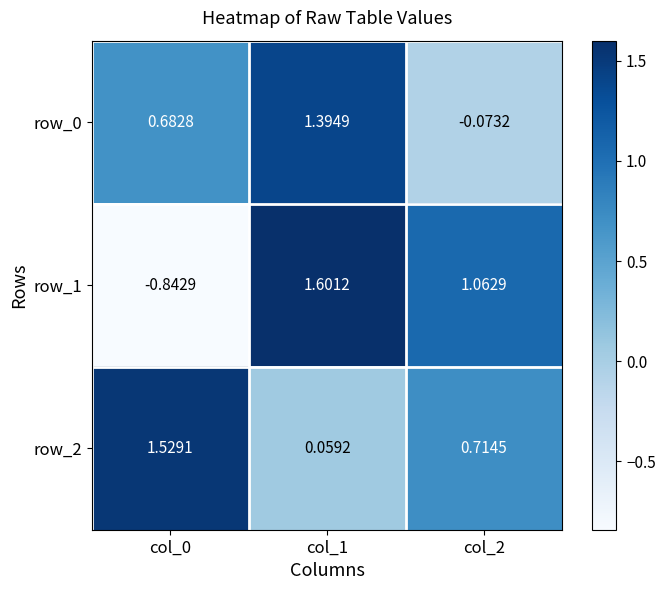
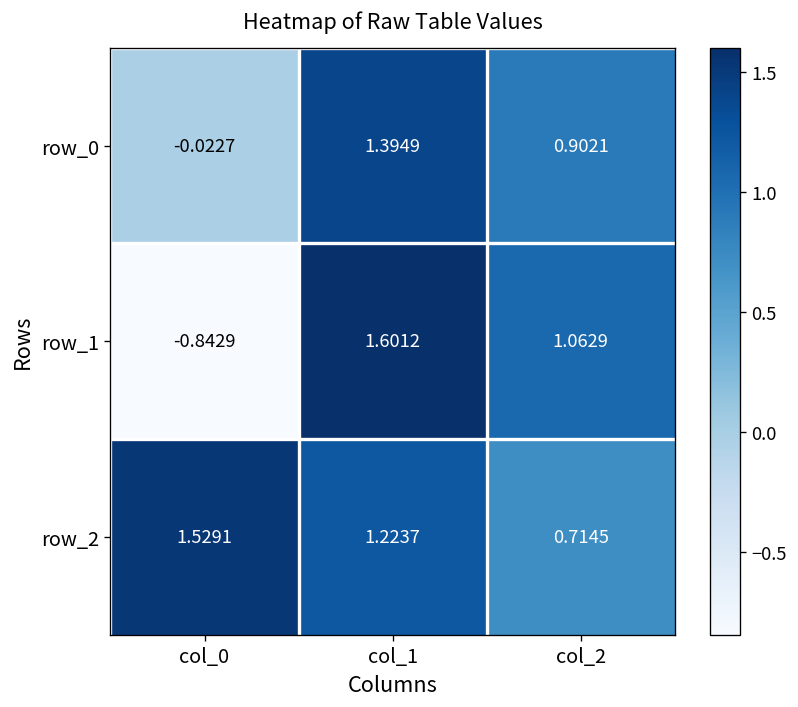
  {
    "row_0": {
-     "col_0": 0.6828,
+     "col_0": -0.0227,
      "col_1": 1.3949,
-     "col_2": -0.0732
+     "col_2": 0.9021
    },
    "row_1": {
      "col_0": -0.8429,
      "col_1": 1.6012,
      "col_2": 1.0629
    },
    "row_2": {
      "col_0": 1.5291,
-     "col_1": 0.0592,
+     "col_1": 1.2237,
      "col_2": 0.7145
    }
  }
